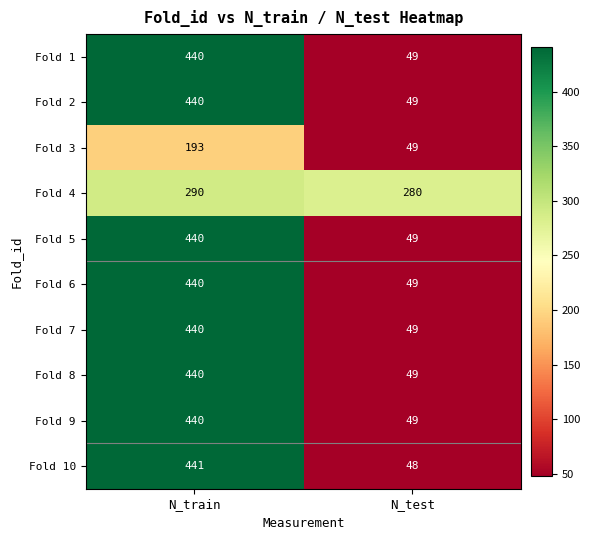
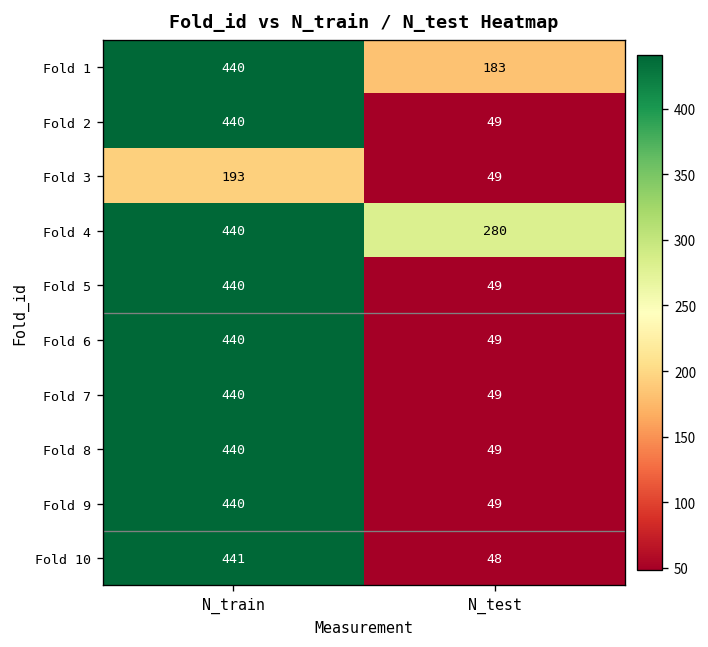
  {
    "Fold 1": {
      "N_train": 440,
-     "N_test": 49
+     "N_test": 183
    },
    "Fold 2": {
      "N_train": 440,
      "N_test": 49
    },
    "Fold 3": {
      "N_train": 193,
      "N_test": 49
    },
    "Fold 4": {
-     "N_train": 290,
+     "N_train": 440,
      "N_test": 280
    },
    "Fold 5": {
      "N_train": 440,
      "N_test": 49
    },
    "Fold 6": {
      "N_train": 440,
      "N_test": 49
    },
    "Fold 7": {
      "N_train": 440,
      "N_test": 49
    },
    "Fold 8": {
      "N_train": 440,
      "N_test": 49
    },
    "Fold 9": {
      "N_train": 440,
      "N_test": 49
    },
    "Fold 10": {
      "N_train": 441,
      "N_test": 48
    }
  }
